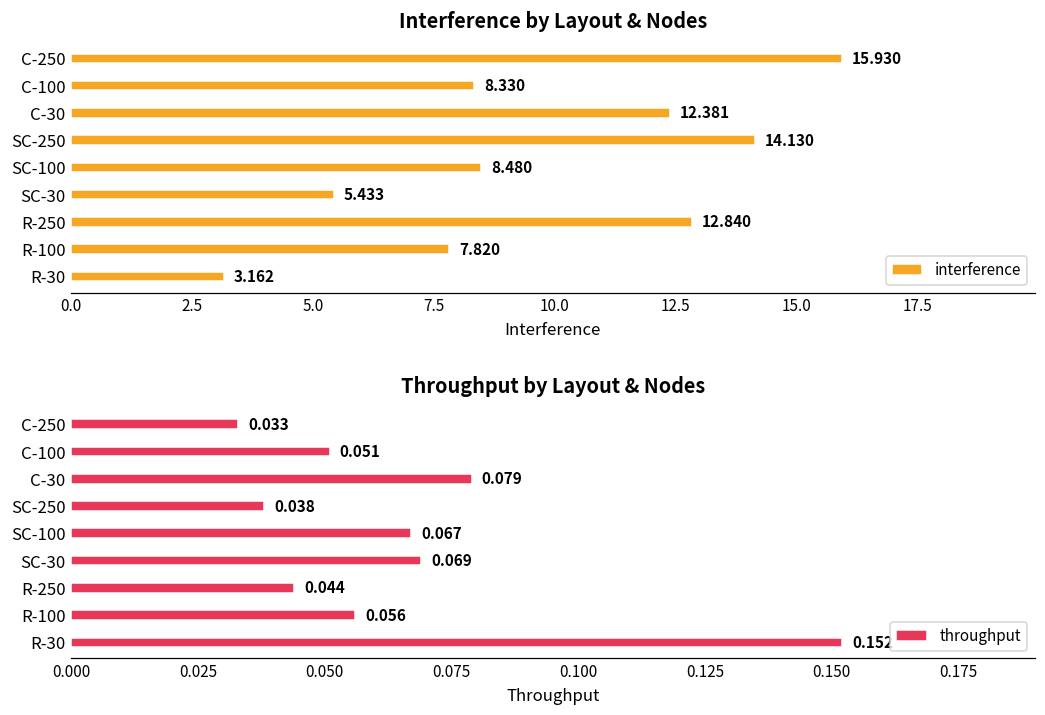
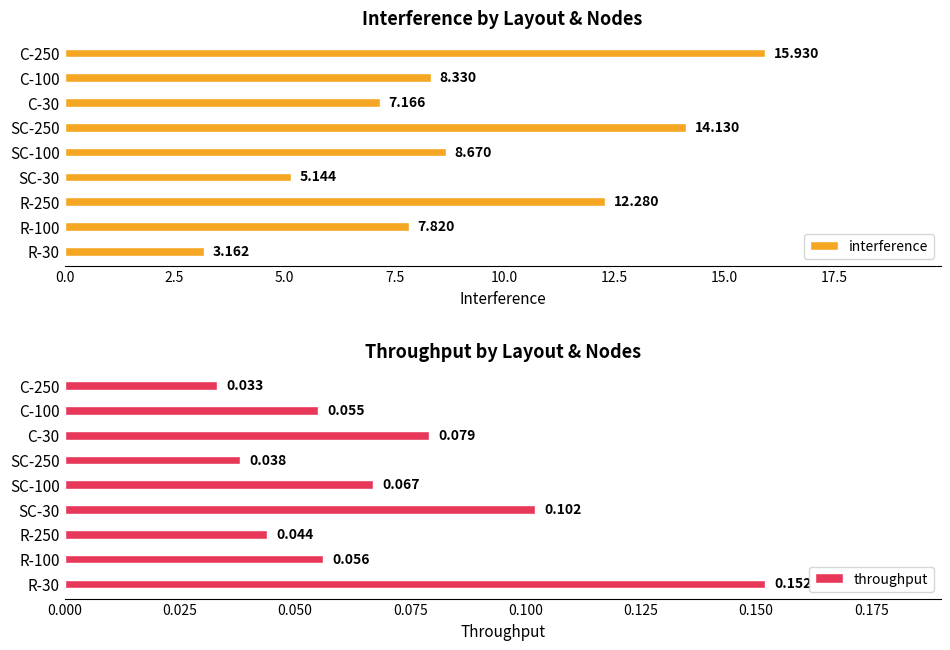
  {
    "Interference by Layout & Nodes": {
      "C-250": 15.930,
      "C-100": 8.330,
-     "C-30": 12.381,
+     "C-30": 7.166,
      "SC-250": 14.130,
-     "SC-100": 8.480,
-     "SC-30": 5.433,
-     "R-250": 12.840,
+     "SC-100": 8.670,
+     "SC-30": 5.144,
+     "R-250": 12.280,
      "R-100": 7.820,
      "R-30": 3.162
    },
    "Throughput by Layout & Nodes": {
      "C-250": 0.033,
-     "C-100": 0.051,
+     "C-100": 0.055,
      "C-30": 0.079,
      "SC-250": 0.038,
      "SC-100": 0.067,
-     "SC-30": 0.069,
+     "SC-30": 0.102,
      "R-250": 0.044,
      "R-100": 0.056
    }
  }
